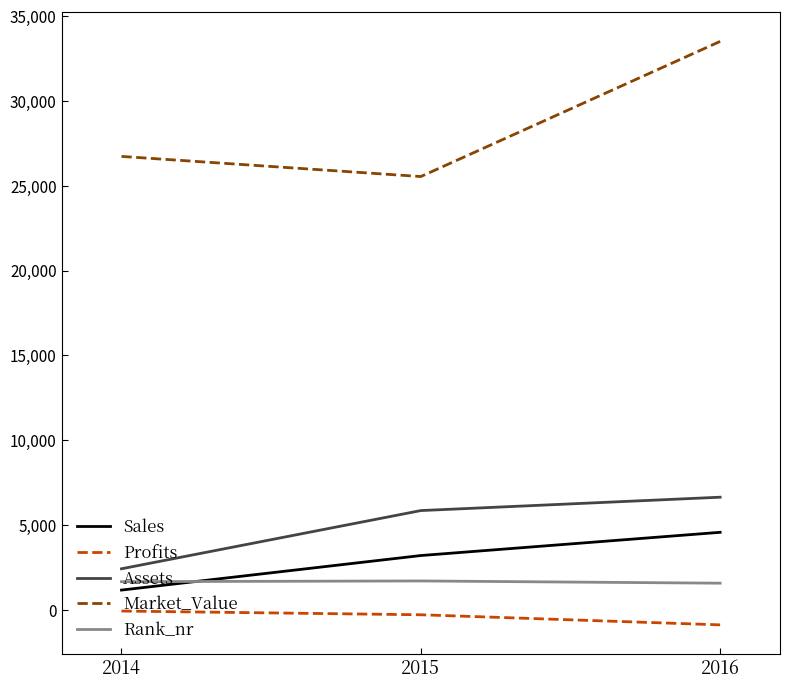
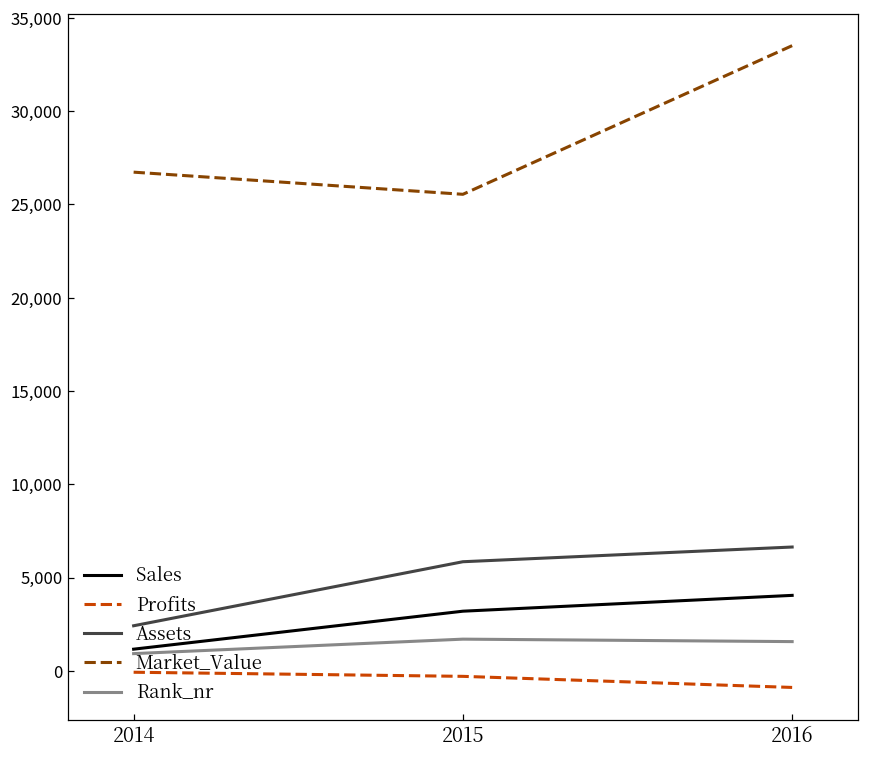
  {
    "Sales": {
      "2014": "1,200",
      "2015": "3,200",
-     "2016": "4,600"
+     "2016": "4,000"
    },
    "Profits": {
      "2014": "-100",
      "2015": "-300",
      "2016": "-900"
    },
    "Assets": {
      "2014": "2,400",
      "2015": "5,800",
      "2016": "6,600"
    },
    "Market_Value": {
      "2014": "26,700",
      "2015": "25,500",
      "2016": "33,500"
    },
    "Rank_nr": {
-     "2014": "1,700",
+     "2014": "900",
      "2015": "1,700",
      "2016": "1,600"
    }
  }
